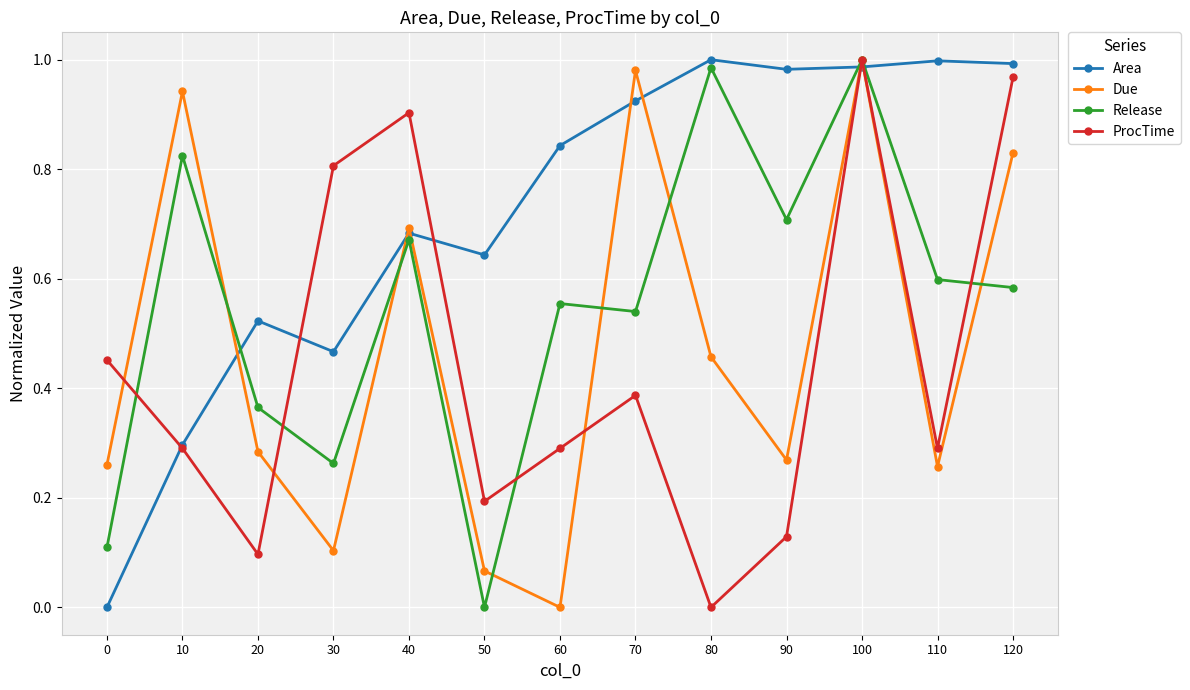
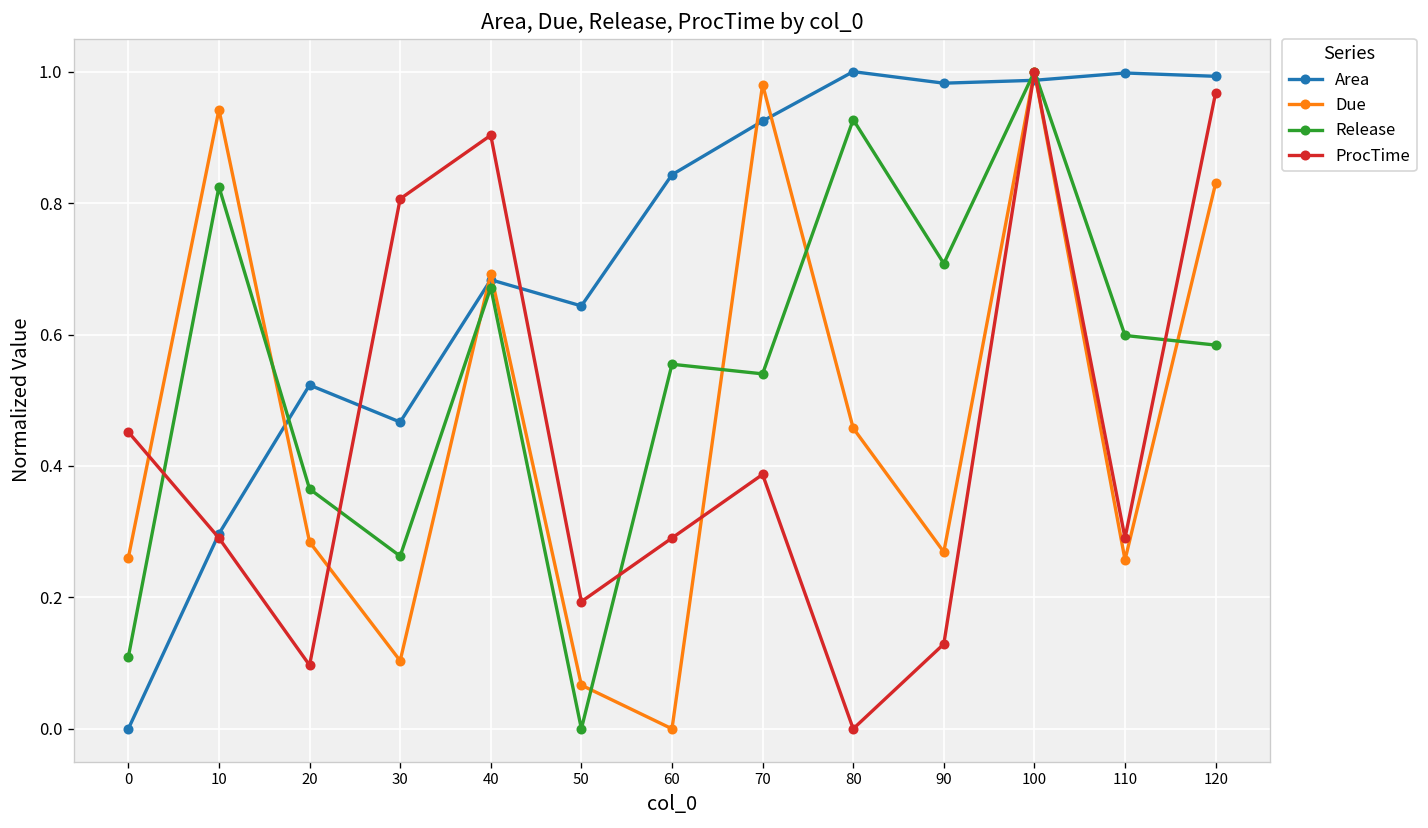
  {
    "Area": {
      "0": 0.00,
      "10": 0.30,
      "20": 0.52,
      "30": 0.47,
      "40": 0.68,
      "50": 0.64,
      "60": 0.84,
      "70": 0.92,
      "80": 1.00,
      "90": 0.98,
      "100": 0.99,
      "110": 1.00,
      "120": 0.99
    },
    "Due": {
      "0": 0.26,
      "10": 0.94,
      "20": 0.28,
      "30": 0.10,
      "40": 0.69,
      "50": 0.07,
      "60": 0.00,
      "70": 0.98,
      "80": 0.46,
      "90": 0.27,
      "110": 0.26,
      "120": 0.83
    },
    "Release": {
      "0": 0.11,
      "10": 0.82,
      "20": 0.36,
      "30": 0.26,
      "40": 0.67,
      "50": 0.00,
      "60": 0.55,
      "70": 0.54,
-     "80": 0.99,
+     "80": 0.93,
      "90": 0.71,
      "110": 0.60,
      "120": 0.58
    },
    "ProcTime": {
      "0": 0.45,
      "10": 0.29,
      "20": 0.10,
      "30": 0.81,
      "40": 0.90,
      "50": 0.19,
      "60": 0.29,
      "70": 0.39,
      "80": 0.00,
      "90": 0.13,
      "110": 0.29,
      "120": 0.97
    }
  }
